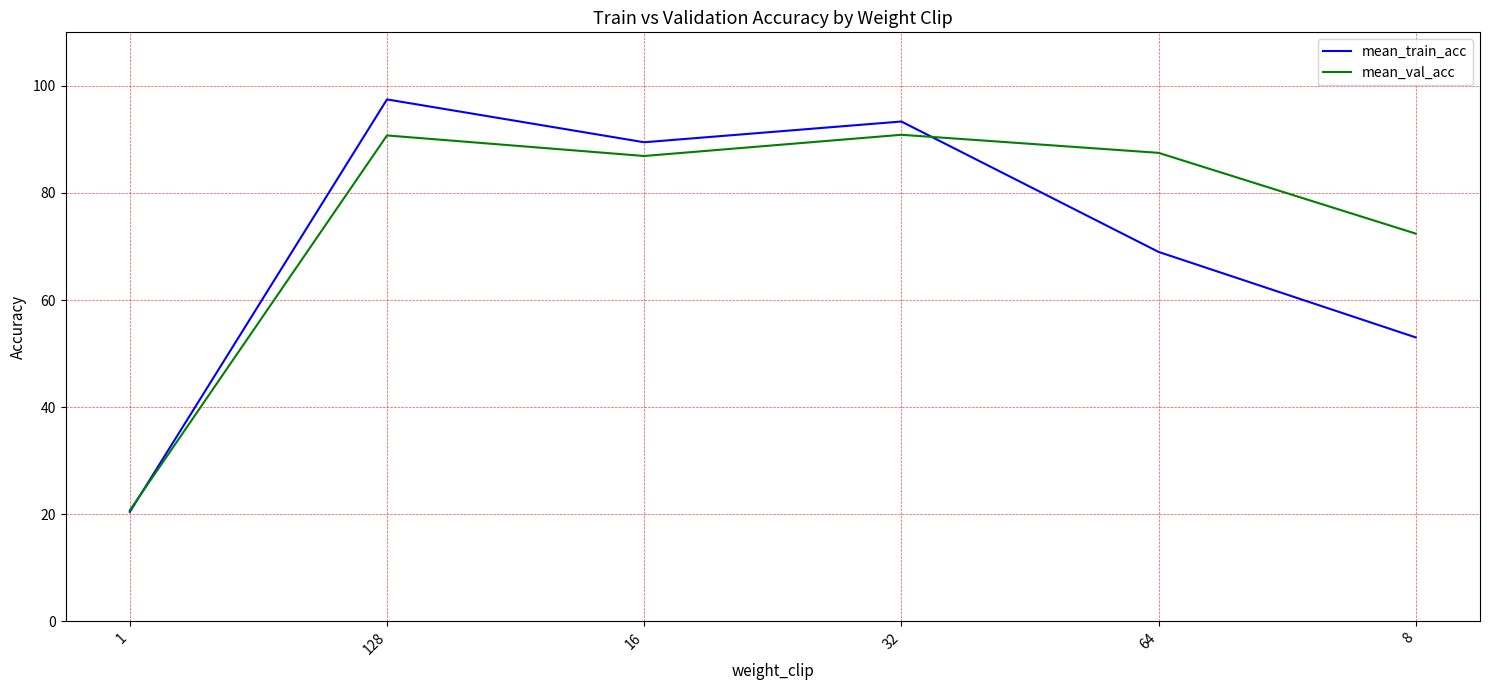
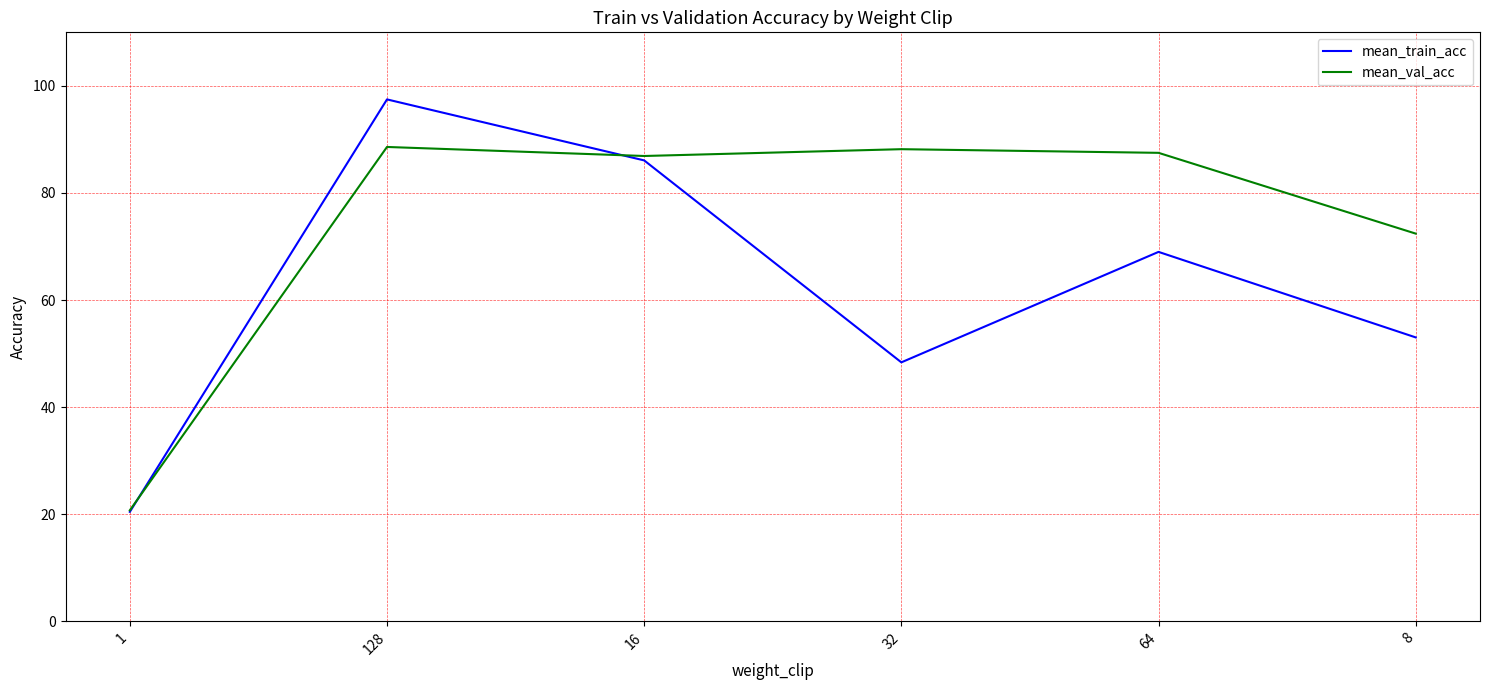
  {
    "mean_train_acc": {
      "128": 97,
-     "16": 89,
-     "32": 93,
+     "16": 86,
+     "32": 48,
      "64": 69,
      "8": 53
    },
    "mean_val_acc": {
-     "128": 91,
+     "128": 89,
      "16": 87,
-     "32": 91,
+     "32": 88,
      "64": 87,
      "8": 72
    }
  }
